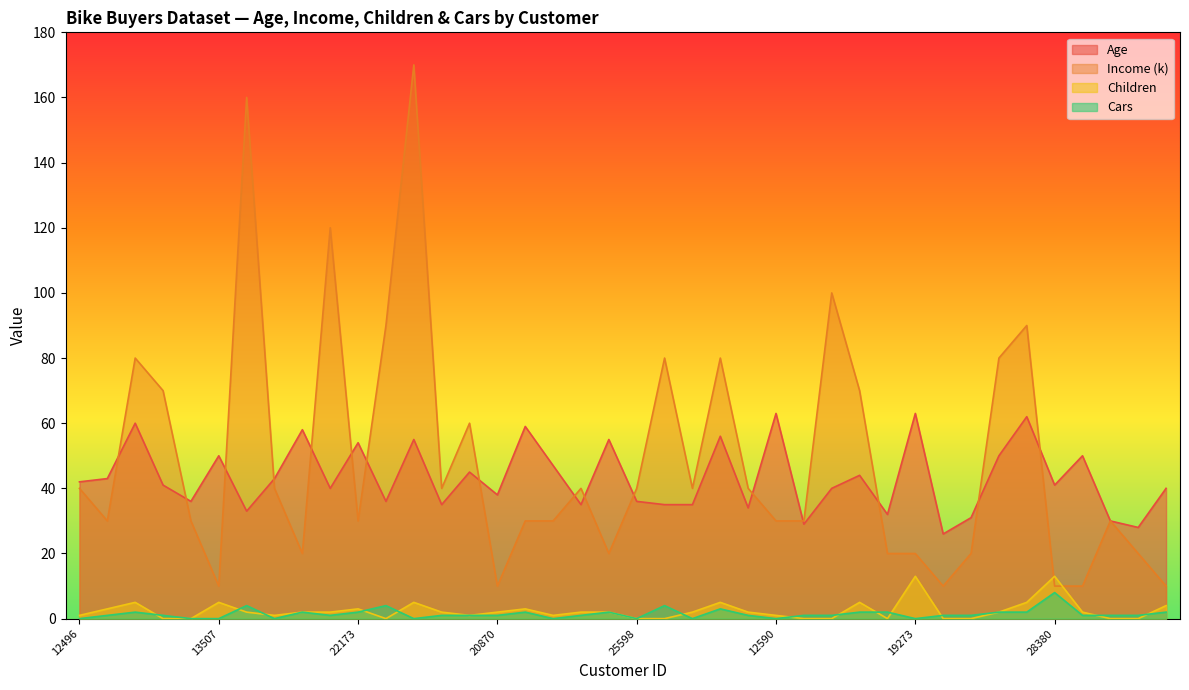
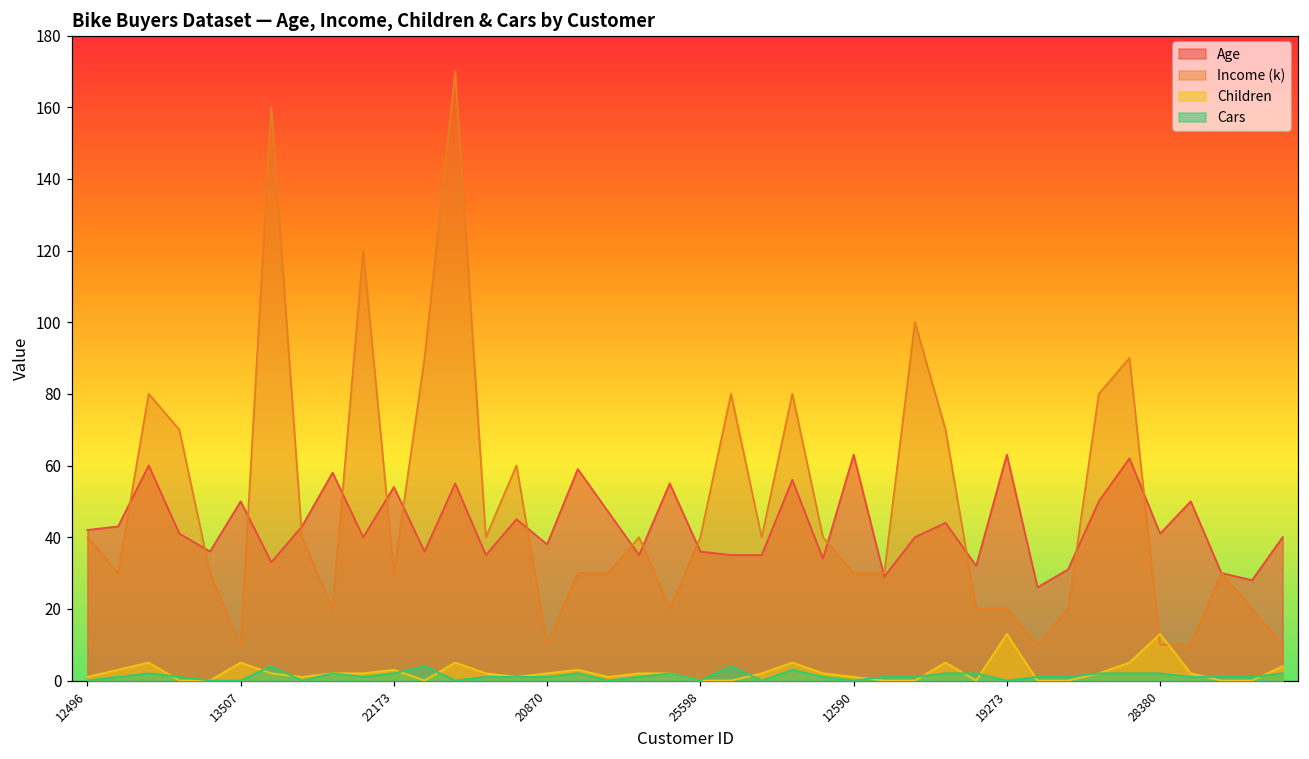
  {
    "Children": {
      "12496": 1,
      "13507": 5,
      "22173": 3,
      "20870": 2,
      "12590": 1,
      "19273": 13,
      "28380": 13
    },
    "Cars": {
      "12496": 0,
      "13507": 0,
      "22173": 2,
      "20870": 1,
      "12590": 0,
      "19273": 0,
-     "28380": 8
+     "28380": 2
    }
  }
